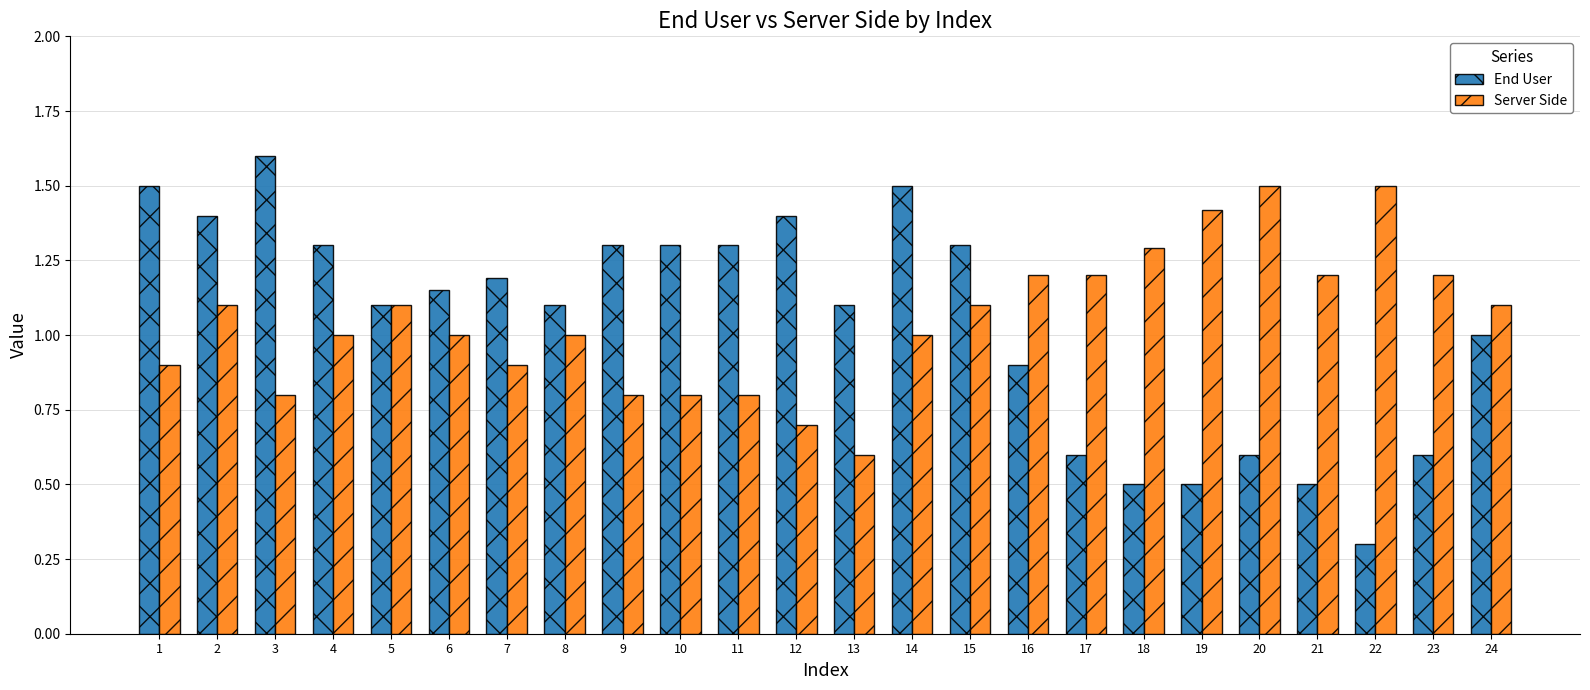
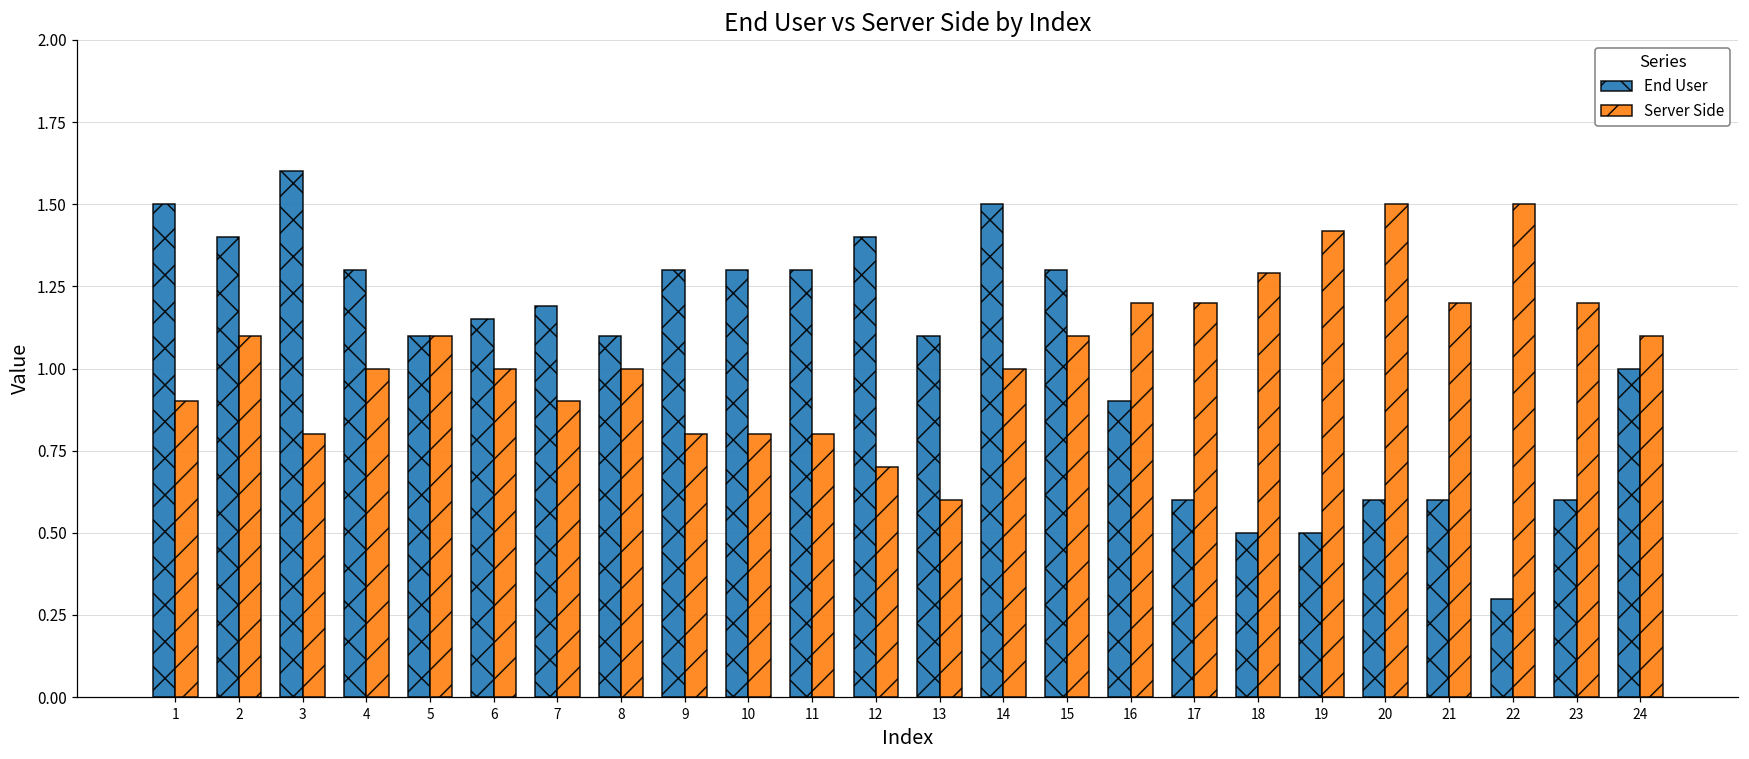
  {
    "End User": {
      "1": 1.5,
      "2": 1.4,
      "3": 1.6,
      "4": 1.3,
      "5": 1.1,
      "6": 1.15,
      "7": 1.19,
      "8": 1.1,
      "9": 1.3,
      "10": 1.3,
      "11": 1.3,
      "12": 1.4,
      "13": 1.1,
      "14": 1.5,
      "15": 1.3,
      "16": 0.9,
      "17": 0.6,
      "18": 0.5,
      "19": 0.5,
      "20": 0.6,
-     "21": 0.5,
+     "21": 0.6,
      "22": 0.3,
      "23": 0.6,
      "24": 1.0
    },
    "Server Side": {
      "1": 0.9,
      "2": 1.1,
      "3": 0.8,
      "4": 1.0,
      "5": 1.1,
      "6": 1.0,
      "7": 0.9,
      "8": 1.0,
      "9": 0.8,
      "10": 0.8,
      "11": 0.8,
      "12": 0.7,
      "13": 0.6,
      "14": 1.0,
      "15": 1.1,
      "16": 1.2,
      "17": 1.2,
      "18": 1.29,
      "19": 1.42,
      "20": 1.5,
      "21": 1.2,
      "22": 1.5,
      "23": 1.2,
      "24": 1.1
    }
  }
